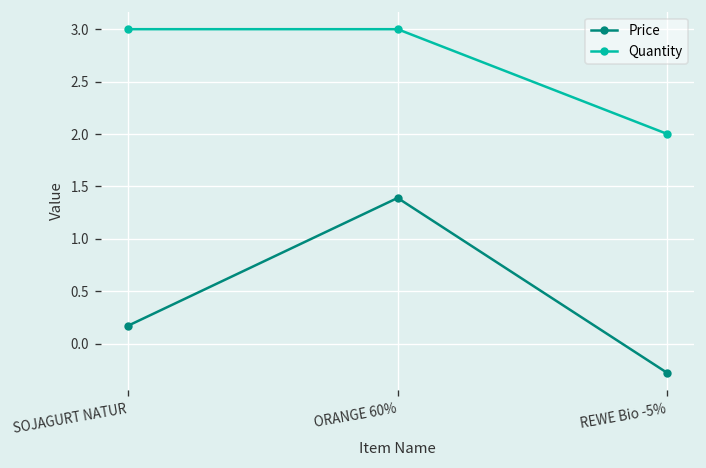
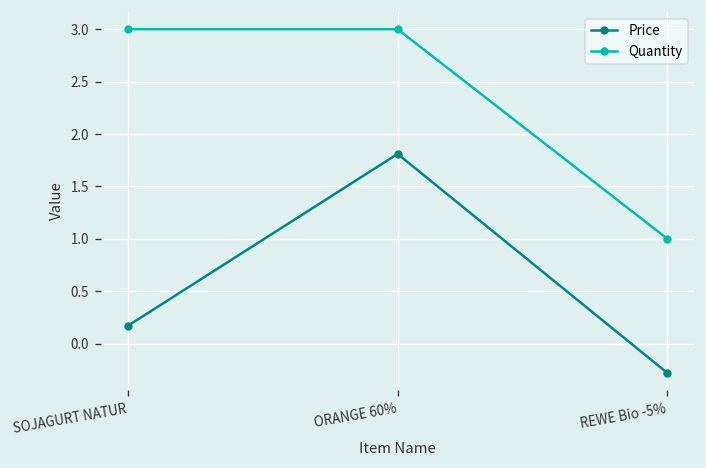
  {
    "Price": {
      "SOJAGURT NATUR": 0.2,
-     "ORANGE 60%": 1.4,
+     "ORANGE 60%": 1.8,
      "REWE Bio -5%": -0.3
    },
    "Quantity": {
      "SOJAGURT NATUR": 3,
      "ORANGE 60%": 3,
-     "REWE Bio -5%": 2
+     "REWE Bio -5%": 1
    }
  }
